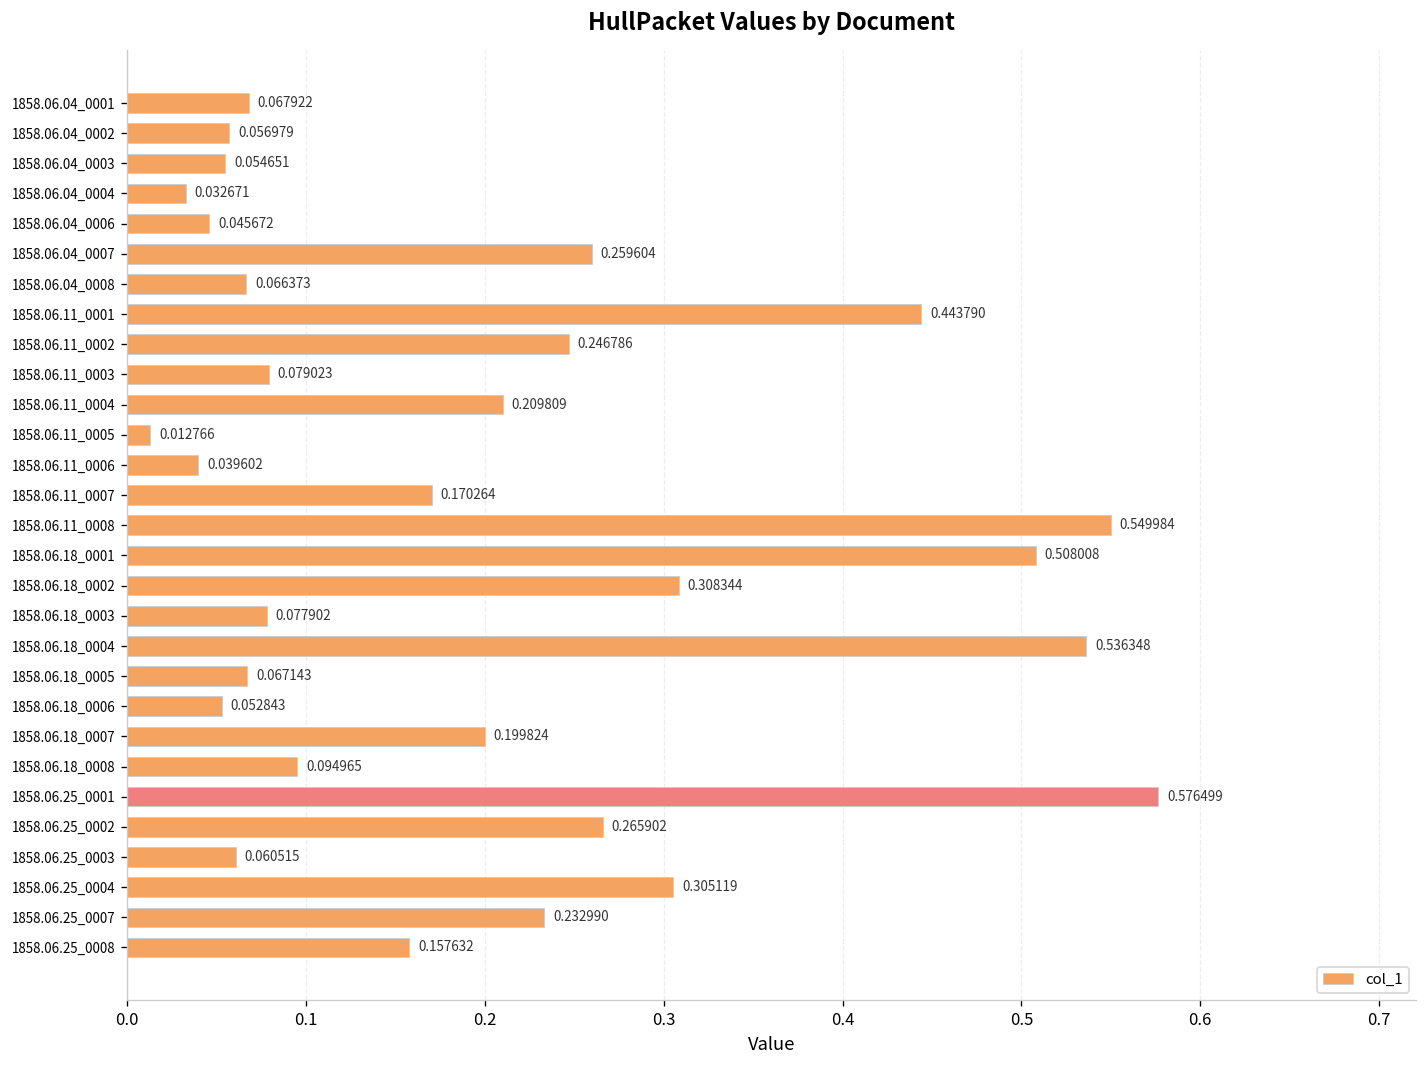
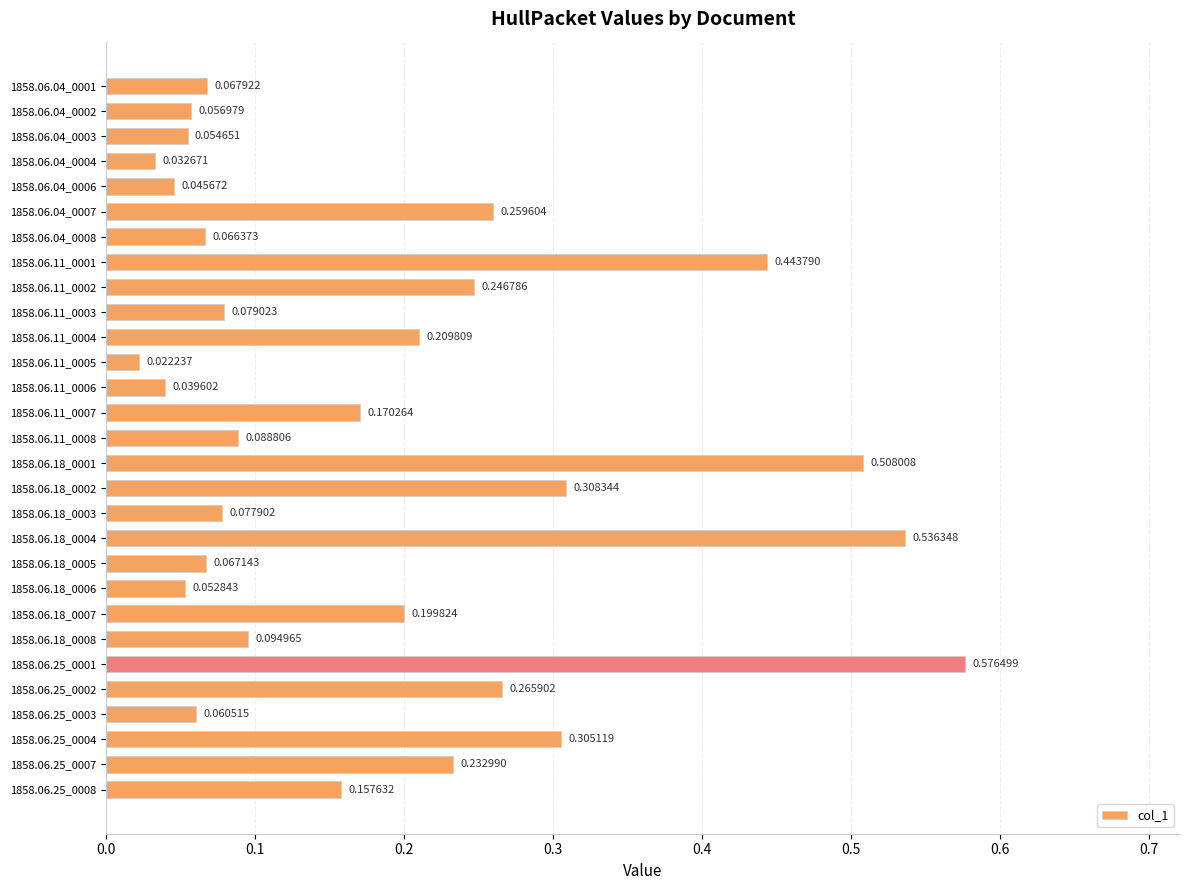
  {
    "1858.06.04_0001": 0.067922,
    "1858.06.04_0002": 0.056979,
    "1858.06.04_0003": 0.054651,
    "1858.06.04_0004": 0.032671,
    "1858.06.04_0006": 0.045672,
    "1858.06.04_0007": 0.259604,
    "1858.06.04_0008": 0.066373,
    "1858.06.11_0001": 0.443790,
    "1858.06.11_0002": 0.246786,
    "1858.06.11_0003": 0.079023,
    "1858.06.11_0004": 0.209809,
-   "1858.06.11_0005": 0.012766,
+   "1858.06.11_0005": 0.022237,
    "1858.06.11_0006": 0.039602,
    "1858.06.11_0007": 0.170264,
-   "1858.06.11_0008": 0.549984,
+   "1858.06.11_0008": 0.088806,
    "1858.06.18_0001": 0.508008,
    "1858.06.18_0002": 0.308344,
    "1858.06.18_0003": 0.077902,
    "1858.06.18_0004": 0.536348,
    "1858.06.18_0005": 0.067143,
    "1858.06.18_0006": 0.052843,
    "1858.06.18_0007": 0.199824,
    "1858.06.18_0008": 0.094965,
    "1858.06.25_0001": 0.576499,
    "1858.06.25_0002": 0.265902,
    "1858.06.25_0003": 0.060515,
    "1858.06.25_0004": 0.305119,
    "1858.06.25_0007": 0.232990,
    "1858.06.25_0008": 0.157632
  }
